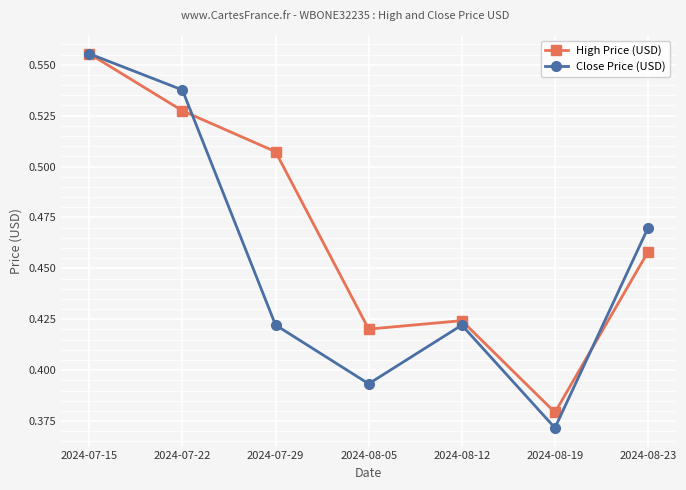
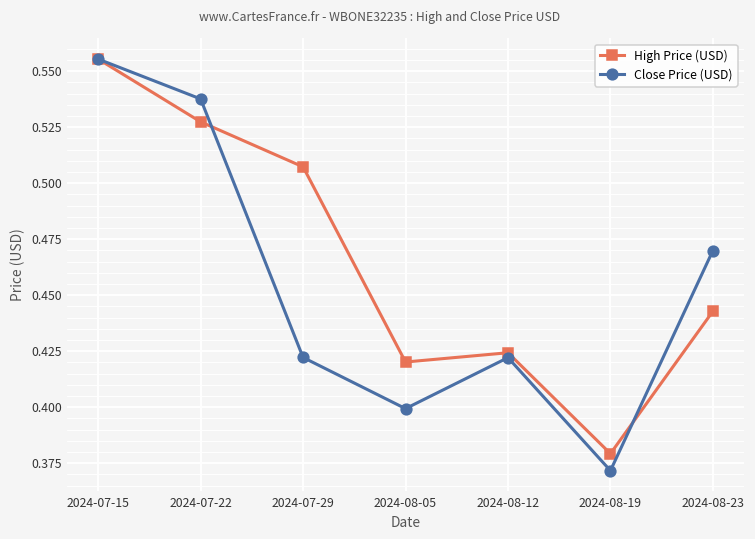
  {
    "High Price (USD)": {
      "2024-07-22": 0.527,
      "2024-07-29": 0.507,
      "2024-08-05": 0.420,
      "2024-08-12": 0.424,
      "2024-08-19": 0.379,
-     "2024-08-23": 0.458
+     "2024-08-23": 0.443
    },
    "Close Price (USD)": {
      "2024-07-22": 0.538,
      "2024-07-29": 0.422,
-     "2024-08-05": 0.393,
+     "2024-08-05": 0.399,
      "2024-08-12": 0.422,
      "2024-08-19": 0.372,
      "2024-08-23": 0.470
    }
  }
